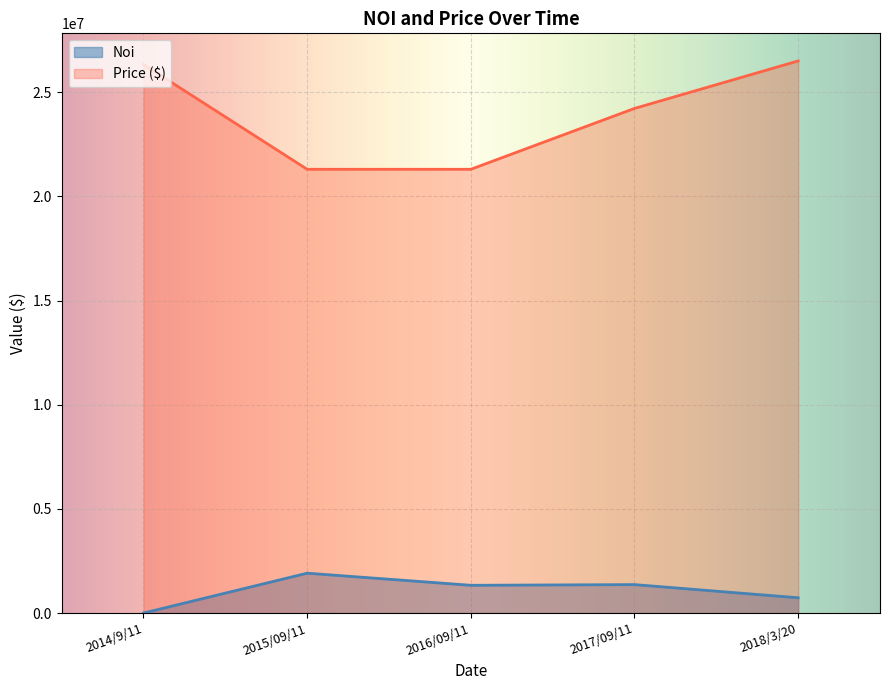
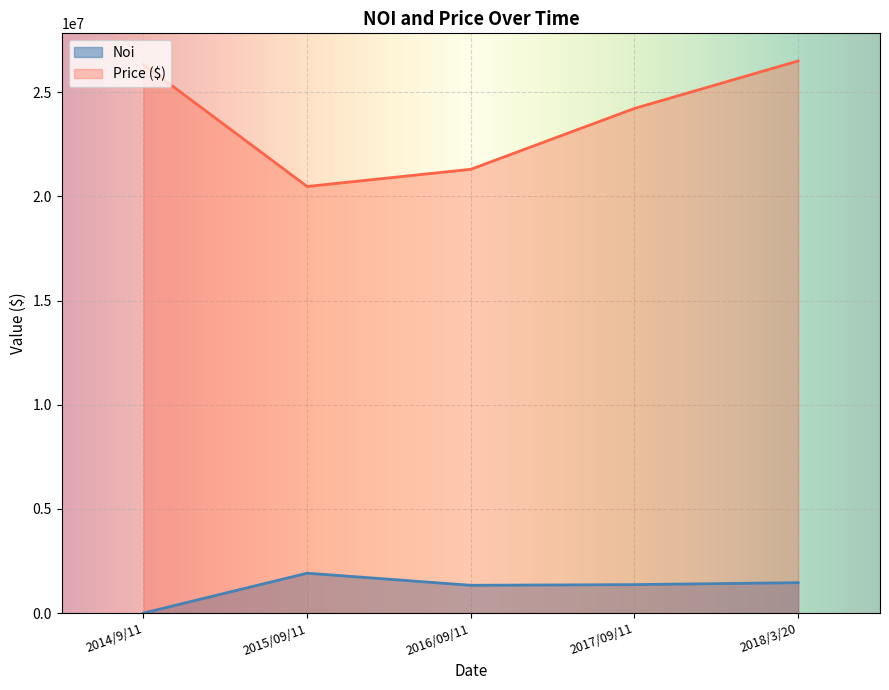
  {
    "Noi": {
      "2014/9/11": 0,
      "2015/09/11": 1900000,
      "2016/09/11": 1300000,
      "2017/09/11": 1400000,
-     "2018/3/20": 700000
+     "2018/3/20": 1500000
    },
    "Price ($)": {
-     "2015/09/11": 21300000,
+     "2015/09/11": 20500000,
      "2016/09/11": 21300000,
      "2017/09/11": 24200000,
      "2018/3/20": 26500000
    }
  }
